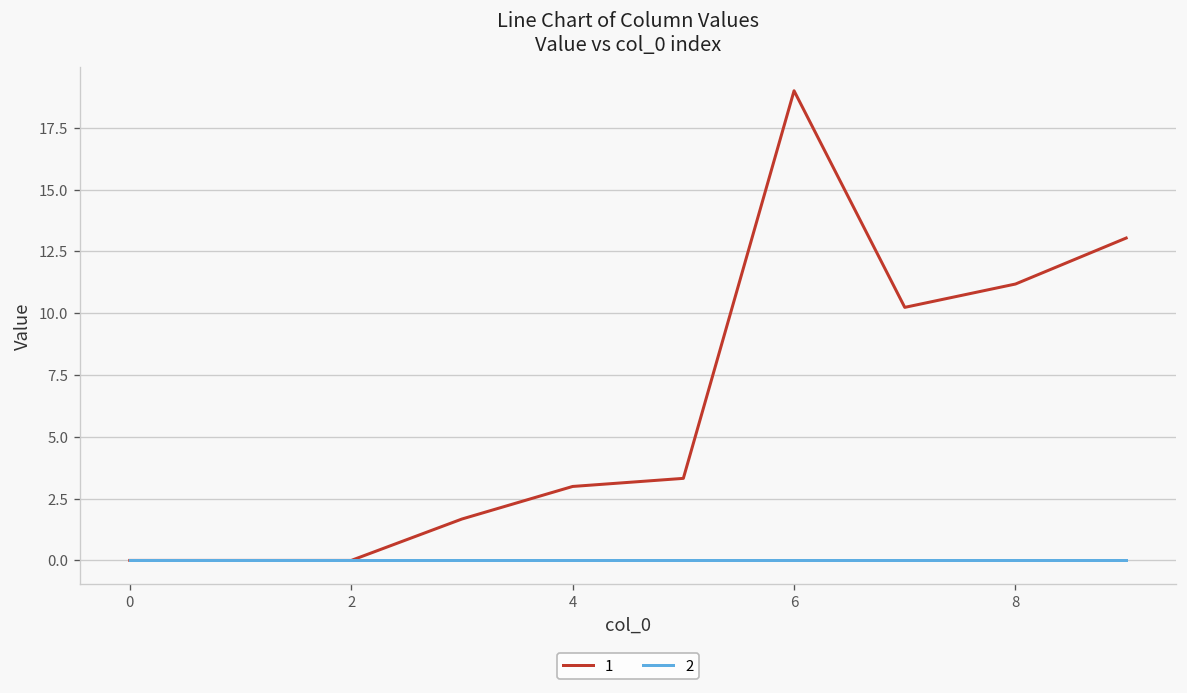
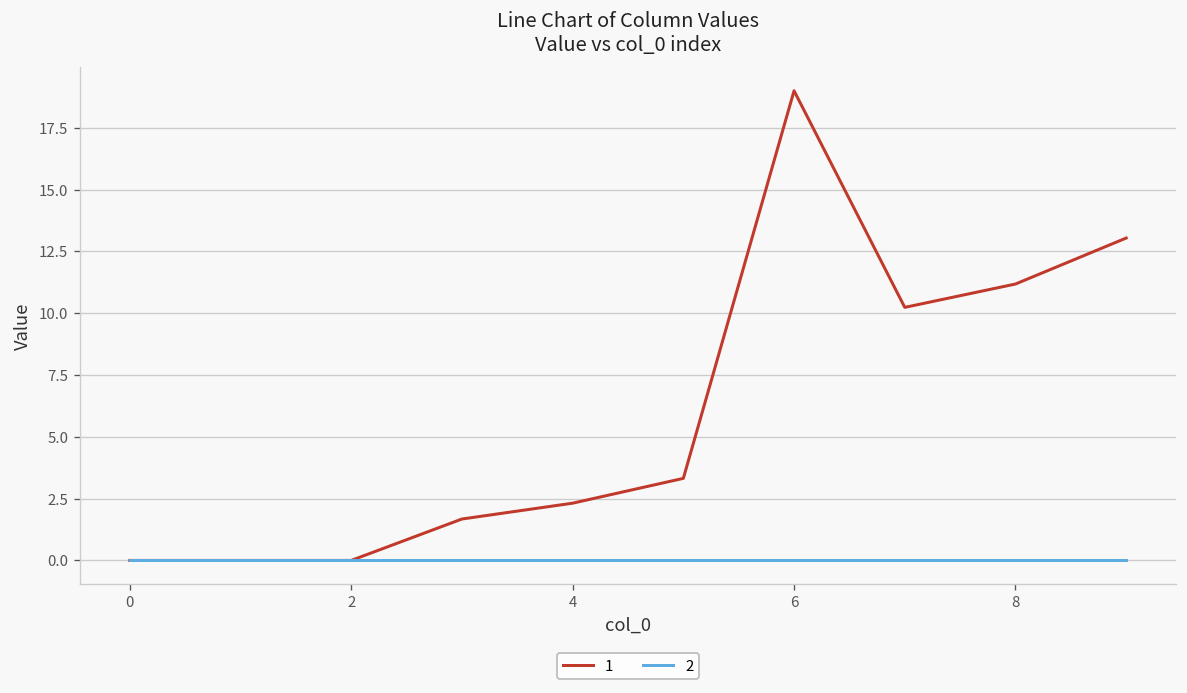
  {
    "1": {
-     "4": 3.0,
+     "4": 2.3,
      "6": 19.0,
      "8": 11.2
    },
    "2": {
      "4": 0.0,
      "6": 0.0,
      "8": 0.0
    }
  }
